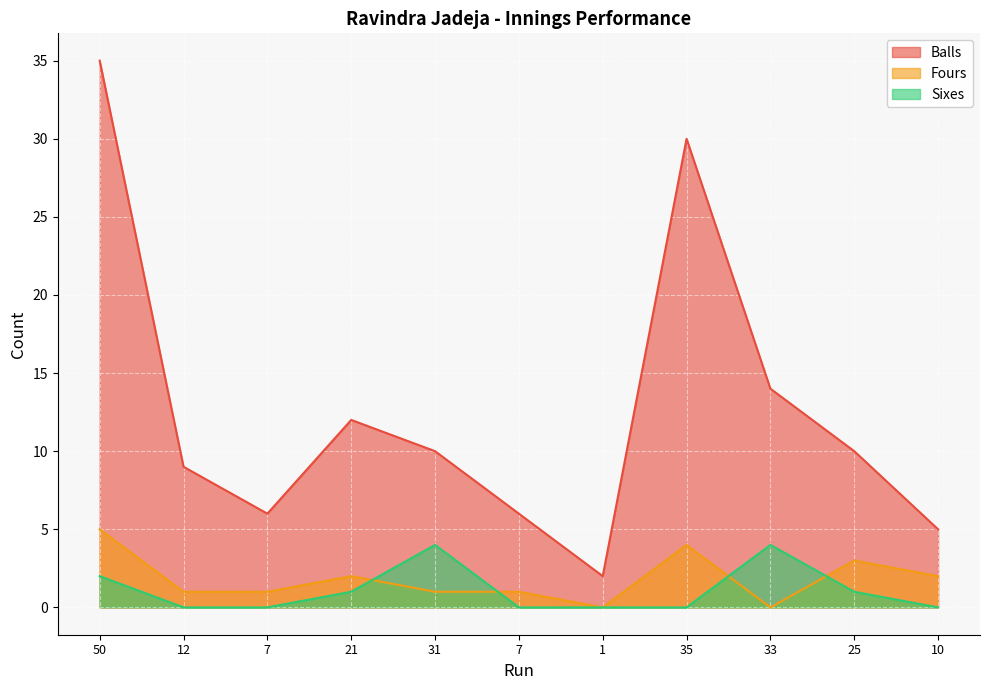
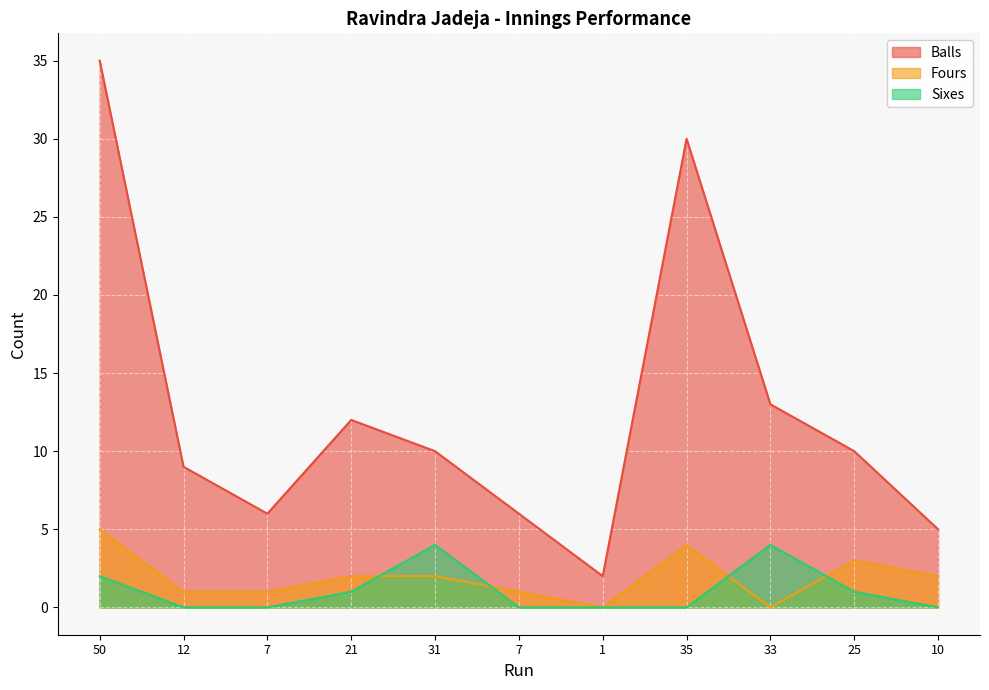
  {
    "Balls": {
      "50": 35,
      "12": 9,
      "21": 12,
      "31": 10,
      "1": 2,
      "35": 30,
-     "33": 14,
+     "33": 13,
      "25": 10,
      "10": 5
    },
    "Fours": {
      "50": 5,
      "12": 1,
      "21": 2,
-     "31": 1,
+     "31": 2,
      "35": 4,
      "33": 0,
      "25": 3,
      "10": 2
    },
    "Sixes": {
      "50": 2,
      "12": 0,
      "21": 1,
      "31": 4,
      "35": 0,
      "33": 4,
      "25": 1,
      "10": 0
    }
  }
